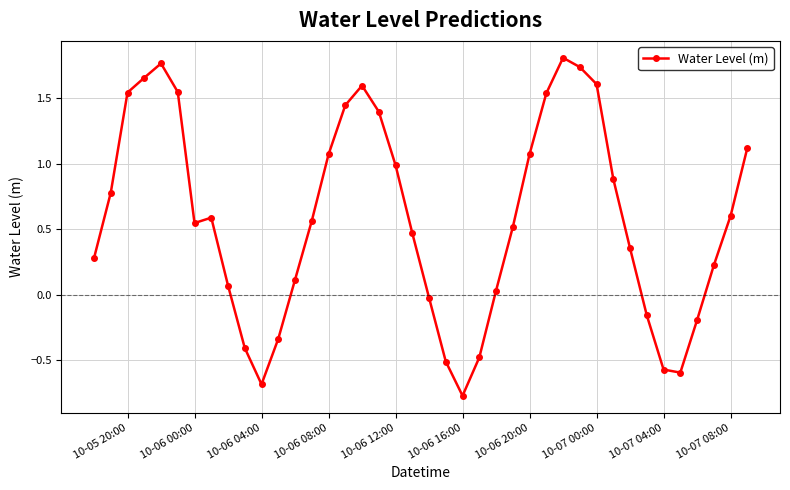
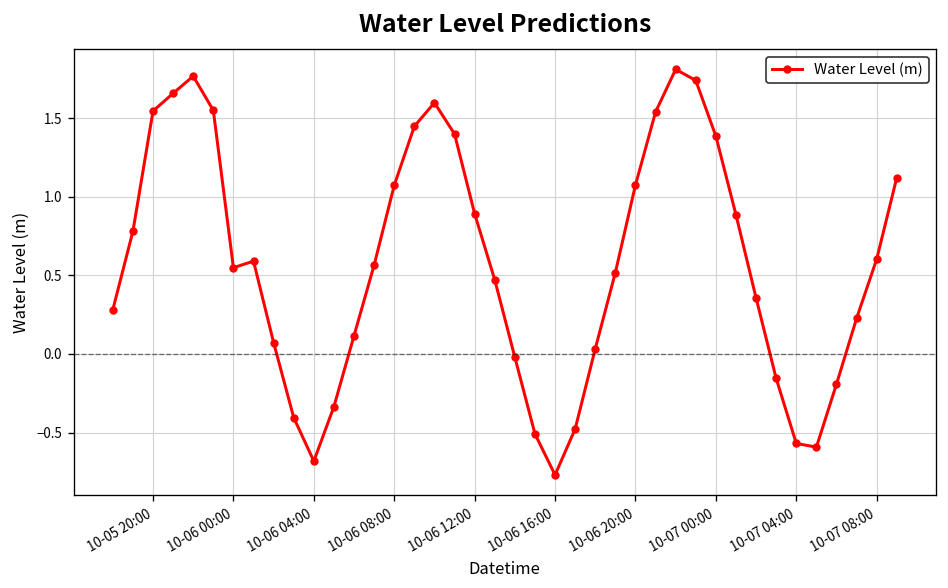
  {
    "10-05 20:00": 1.55,
    "10-06 00:00": 0.55,
    "10-06 04:00": -0.68,
    "10-06 08:00": 1.07,
-   "10-06 12:00": 0.99,
+   "10-06 12:00": 0.89,
    "10-06 16:00": -0.77,
    "10-06 20:00": 1.07,
-   "10-07 00:00": 1.61,
+   "10-07 00:00": 1.39,
    "10-07 04:00": -0.57,
    "10-07 08:00": 0.60
  }
